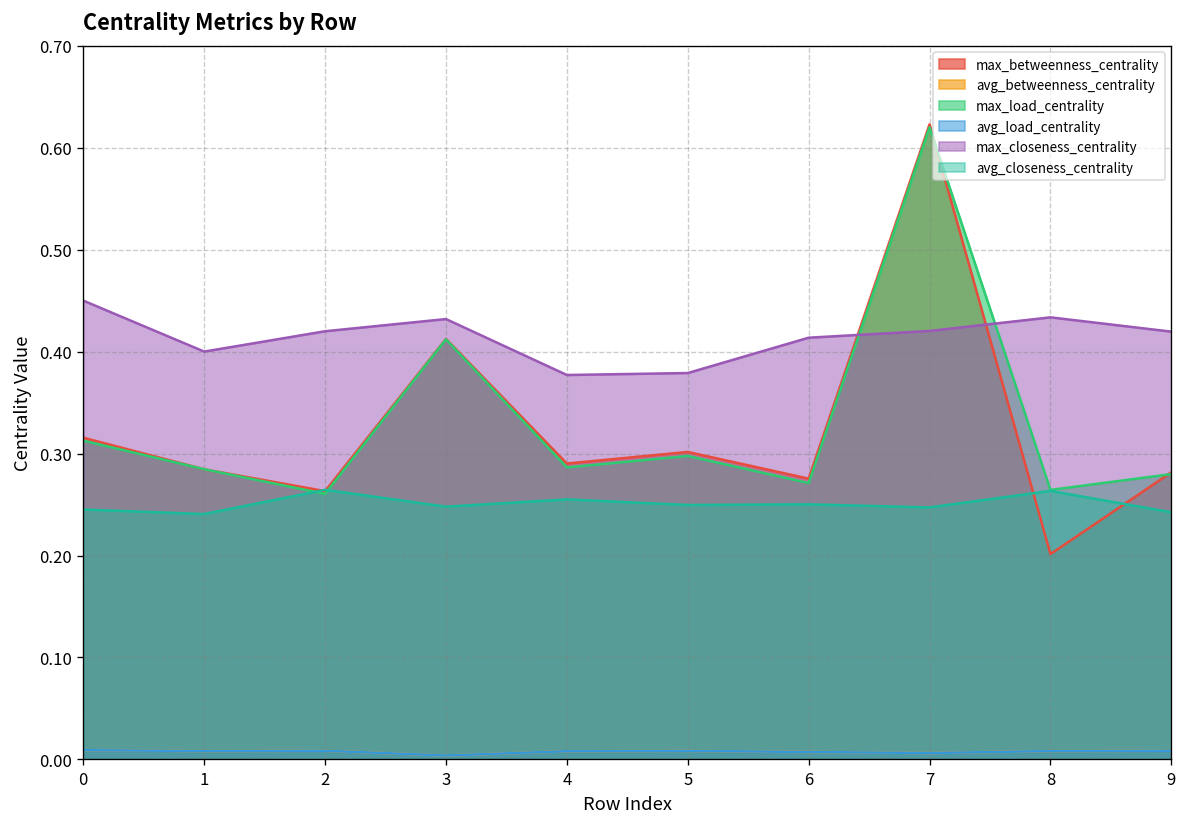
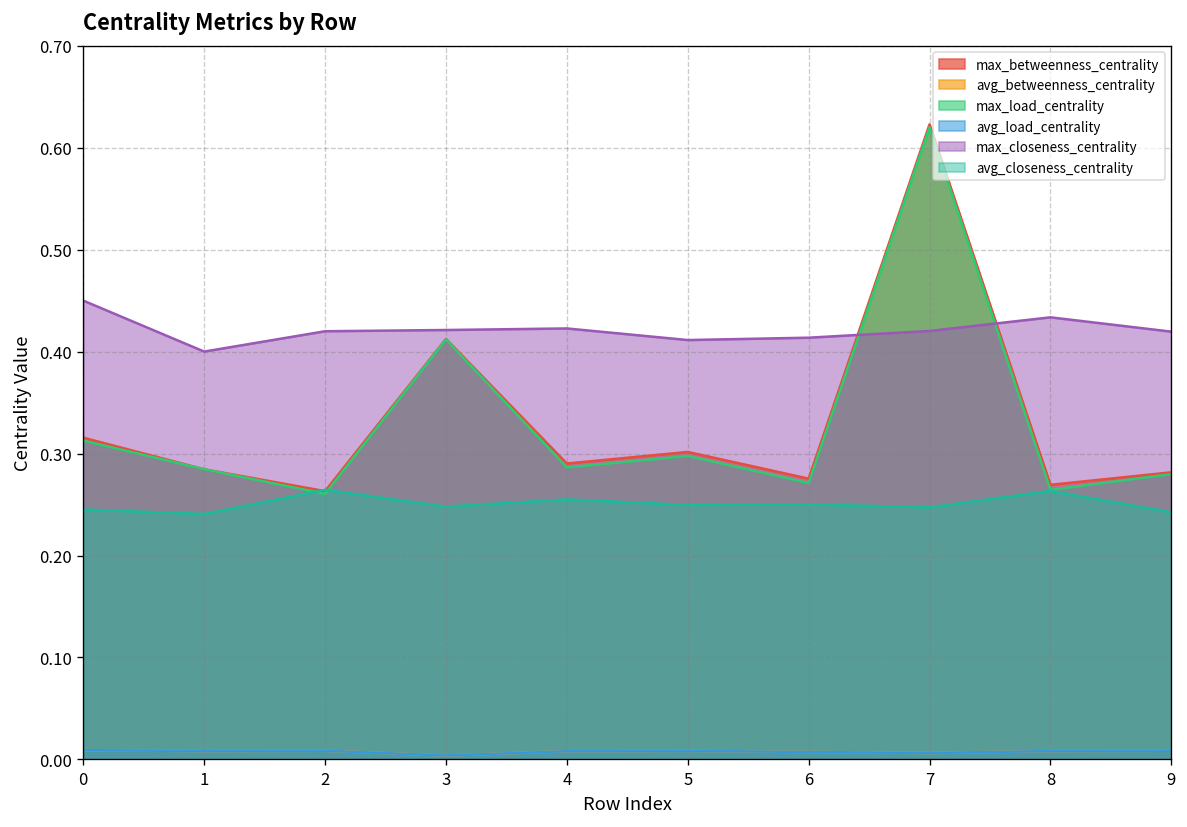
  {
    "max_betweenness_centrality": {
      "4": 0.29,
      "5": 0.30,
      "6": 0.28,
-     "8": 0.20
+     "8": 0.27
    },
    "max_closeness_centrality": {
      "0": 0.45,
      "1": 0.40,
      "2": 0.42,
-     "3": 0.43,
-     "4": 0.38,
-     "5": 0.38,
+     "3": 0.42,
+     "4": 0.42,
+     "5": 0.41,
      "6": 0.41,
      "7": 0.42,
      "8": 0.43,
      "9": 0.42
    }
  }
